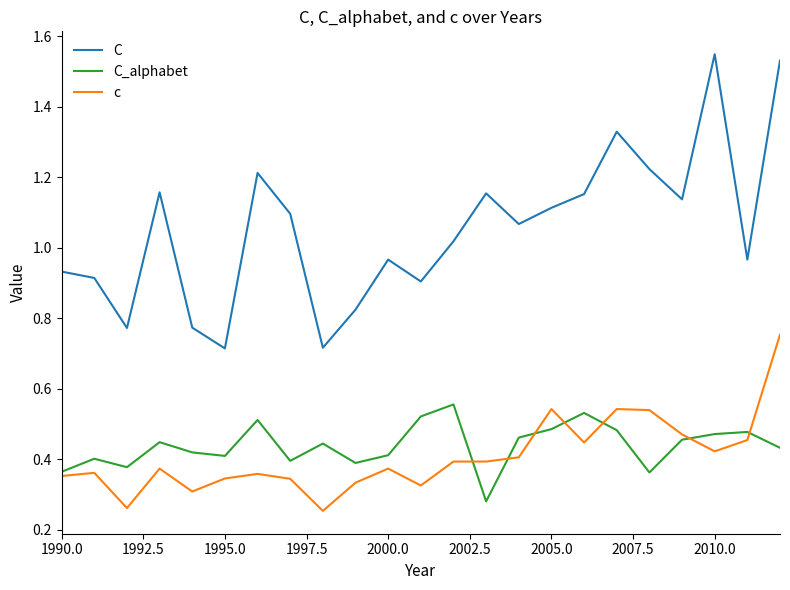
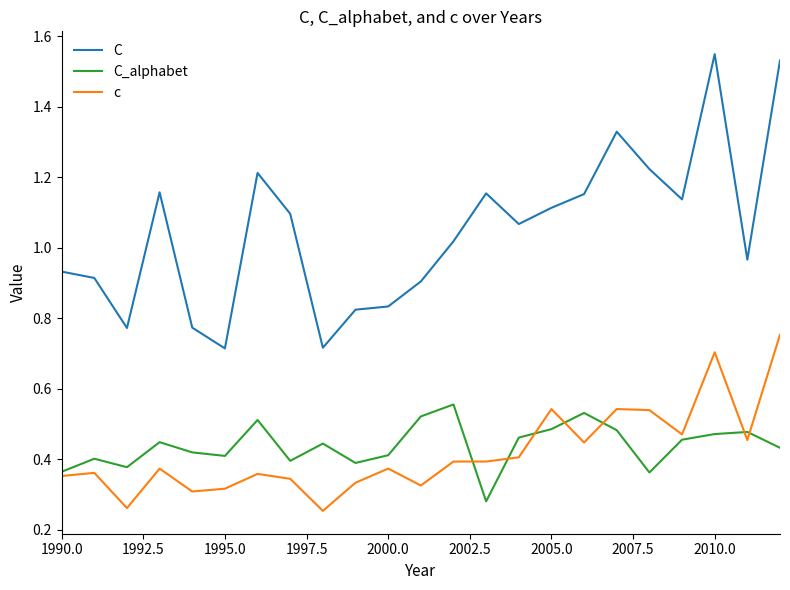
  {
    "C": {
      "1990.0": 0.93,
      "1995.0": 0.71,
-     "2000.0": 0.97,
+     "2000.0": 0.83,
      "2005.0": 1.11,
      "2010.0": 1.55
    },
    "C_alphabet": {
      "1990.0": 0.36,
      "1995.0": 0.41,
      "2000.0": 0.41,
      "2005.0": 0.49,
      "2010.0": 0.47
    },
    "c": {
      "1990.0": 0.35,
-     "1995.0": 0.35,
+     "1995.0": 0.32,
      "2000.0": 0.37,
      "2005.0": 0.54,
-     "2010.0": 0.42
+     "2010.0": 0.70
    }
  }
